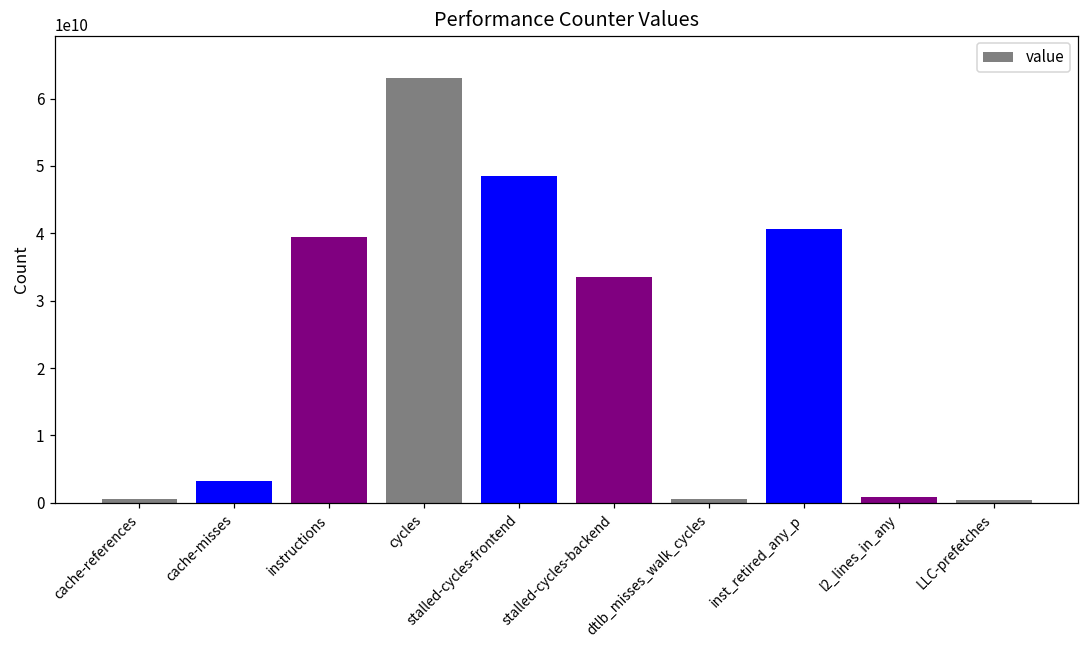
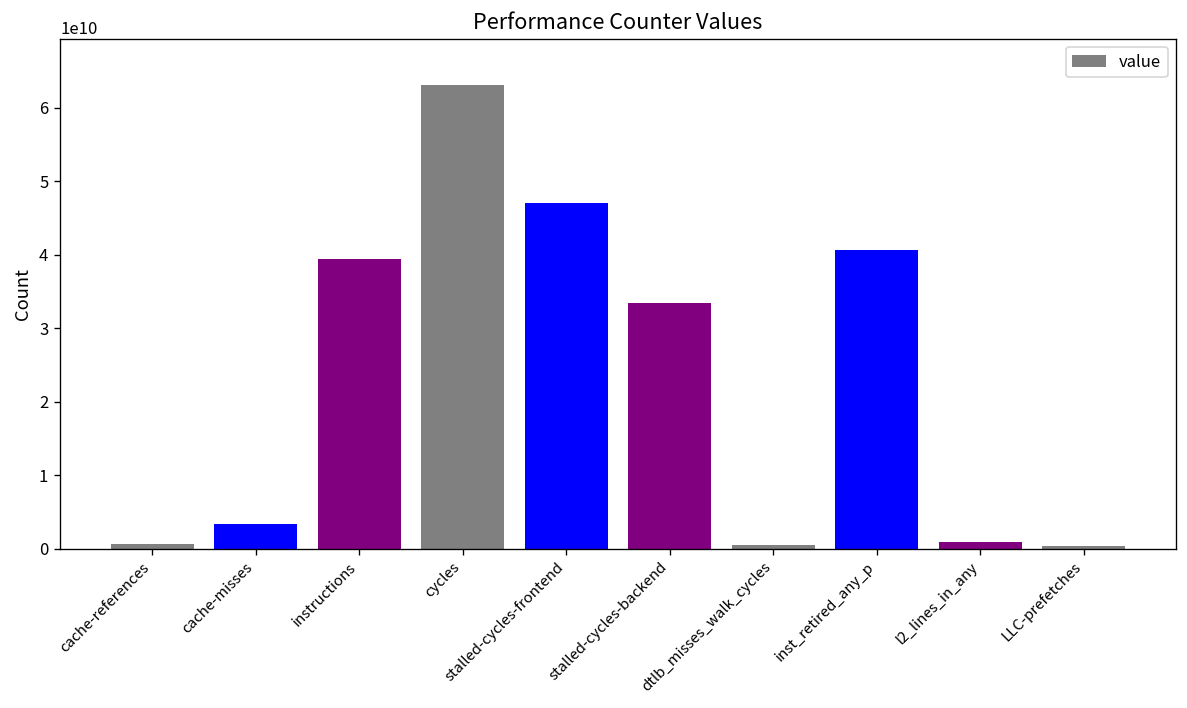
  {
    "cache-references": 1000000000,
    "cache-misses": 3000000000,
    "instructions": 39000000000,
    "cycles": 63000000000,
-   "stalled-cycles-frontend": 49000000000,
+   "stalled-cycles-frontend": 47000000000,
    "stalled-cycles-backend": 33000000000,
    "dtlb_misses_walk_cycles": 1000000000,
    "inst_retired_any_p": 41000000000,
    "l2_lines_in_any": 1000000000
  }
